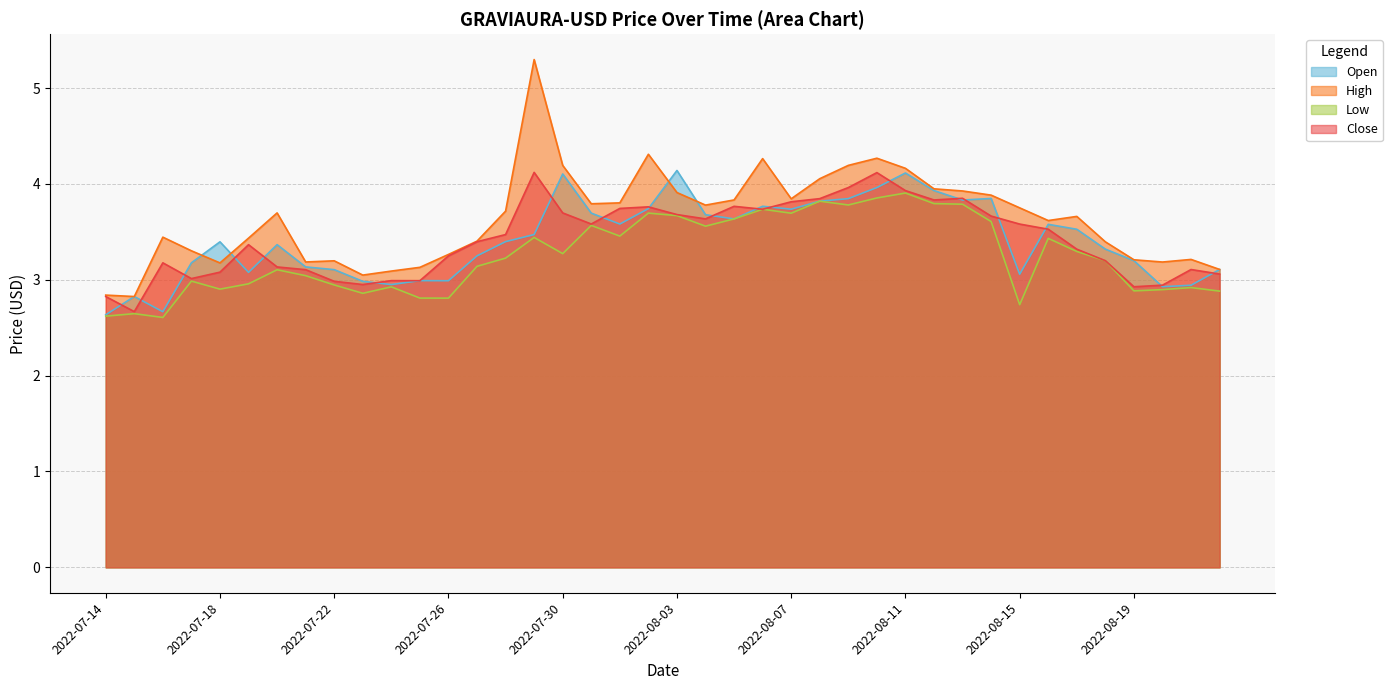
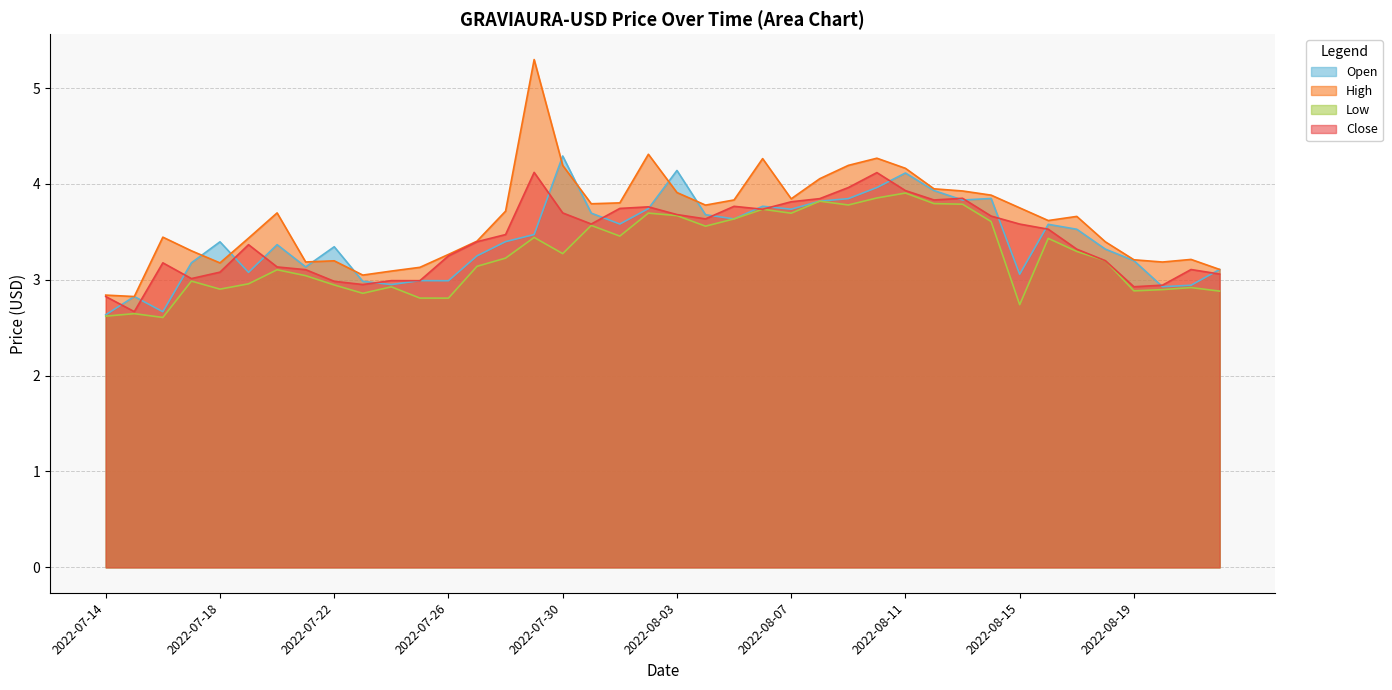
  {
    "Open": {
      "2022-07-18": 3.4,
-     "2022-07-22": 3.1,
+     "2022-07-22": 3.3,
      "2022-07-26": 3.0,
-     "2022-07-30": 4.1,
+     "2022-07-30": 4.3,
      "2022-08-03": 4.1,
      "2022-08-07": 3.7,
      "2022-08-11": 4.1,
      "2022-08-15": 3.1
    },
    "Low": {
      "2022-07-18": 2.9,
      "2022-07-22": 2.9,
      "2022-07-26": 2.8,
      "2022-07-30": 3.3,
      "2022-08-07": 3.7,
      "2022-08-15": 2.7,
      "2022-08-19": 2.9
    }
  }
